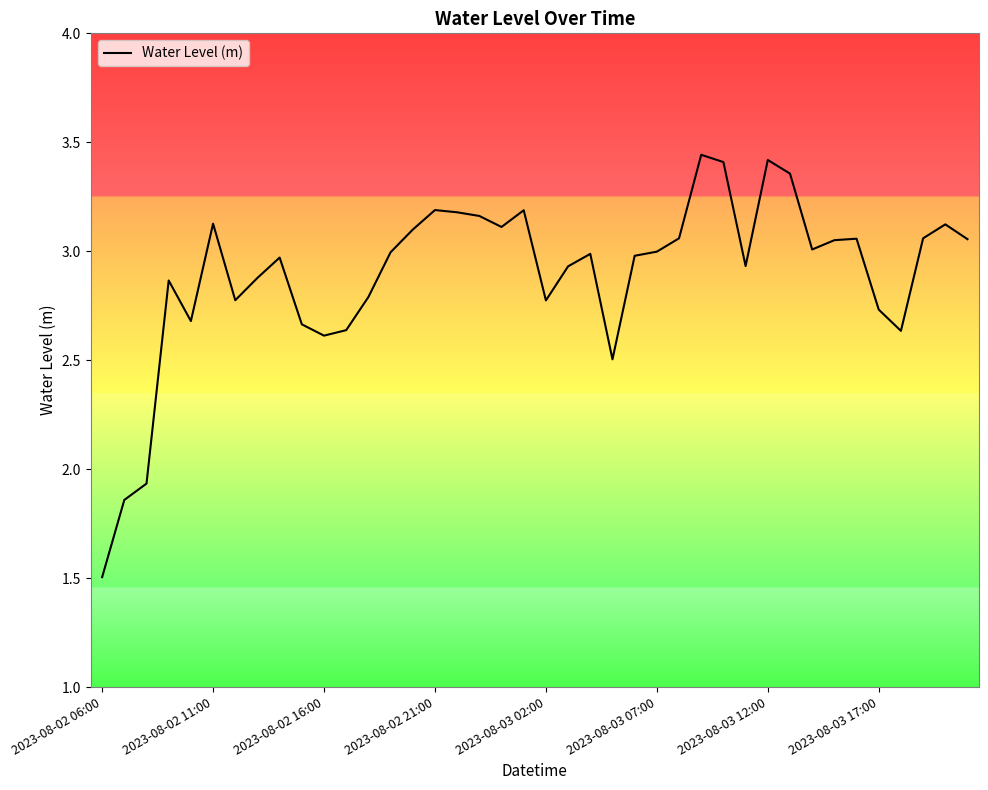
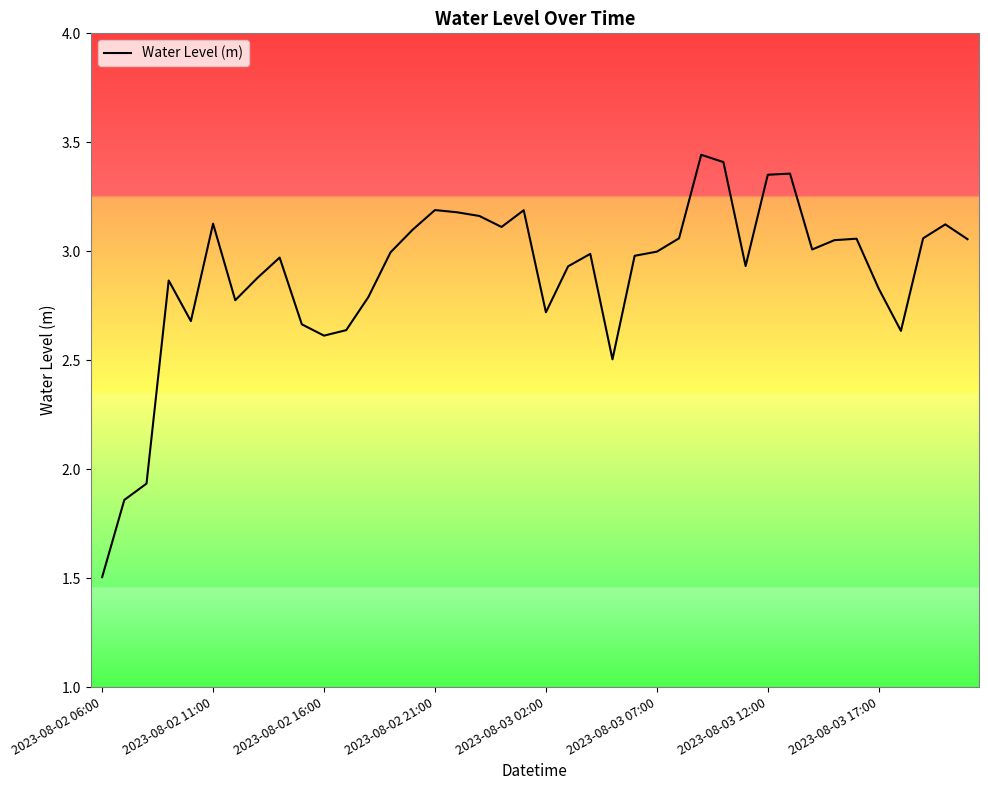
  {
    "2023-08-02 06:00": 1.50,
    "2023-08-02 11:00": 3.13,
    "2023-08-02 16:00": 2.61,
    "2023-08-02 21:00": 3.19,
-   "2023-08-03 02:00": 2.77,
+   "2023-08-03 02:00": 2.72,
    "2023-08-03 07:00": 3.00,
-   "2023-08-03 12:00": 3.42,
-   "2023-08-03 17:00": 2.73
+   "2023-08-03 12:00": 3.35,
+   "2023-08-03 17:00": 2.83
  }
